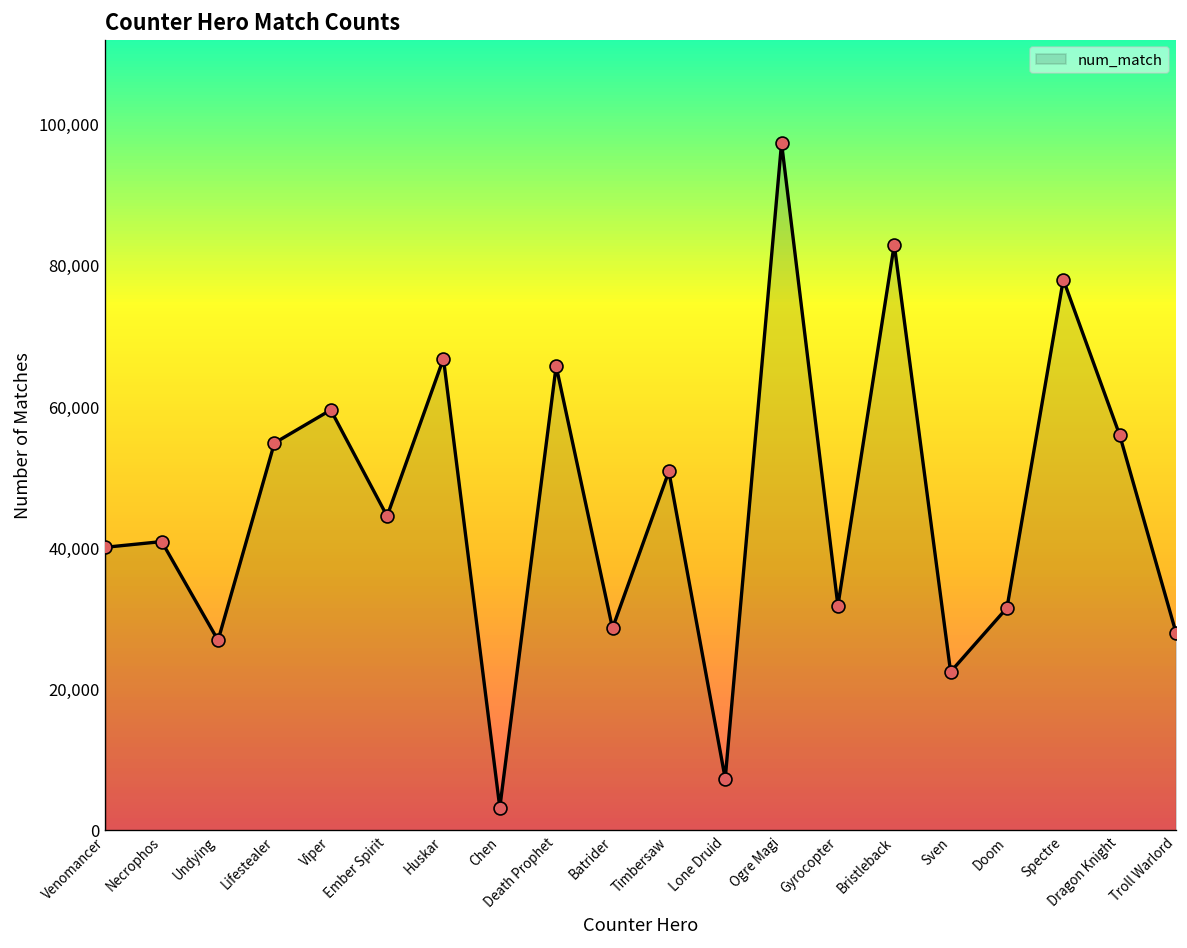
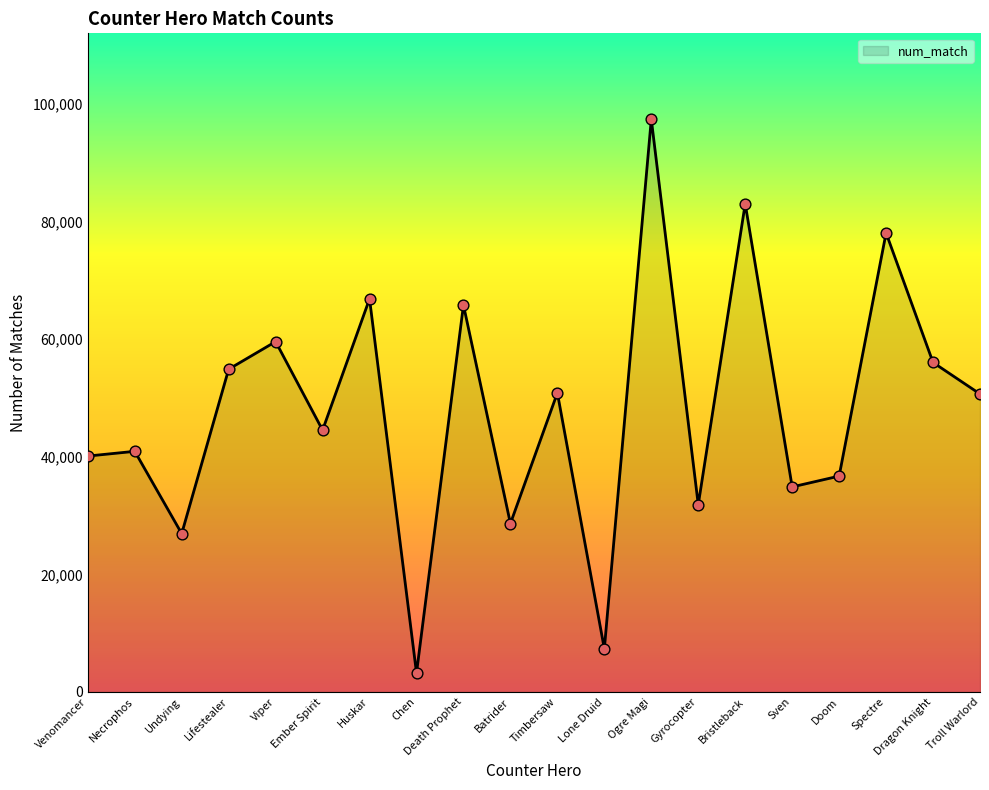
  {
    "Venomancer": "40,000",
    "Necrophos": "41,000",
    "Undying": "27,000",
    "Lifestealer": "55,000",
    "Viper": "60,000",
    "Ember Spirit": "45,000",
    "Huskar": "67,000",
    "Chen": "3,000",
    "Death Prophet": "66,000",
    "Batrider": "29,000",
    "Timbersaw": "51,000",
    "Lone Druid": "7,000",
    "Ogre Magi": "97,000",
    "Gyrocopter": "32,000",
    "Bristleback": "83,000",
-   "Sven": "22,000",
-   "Doom": "32,000",
+   "Sven": "35,000",
+   "Doom": "37,000",
    "Spectre": "78,000",
    "Dragon Knight": "56,000",
-   "Troll Warlord": "28,000"
+   "Troll Warlord": "51,000"
  }
